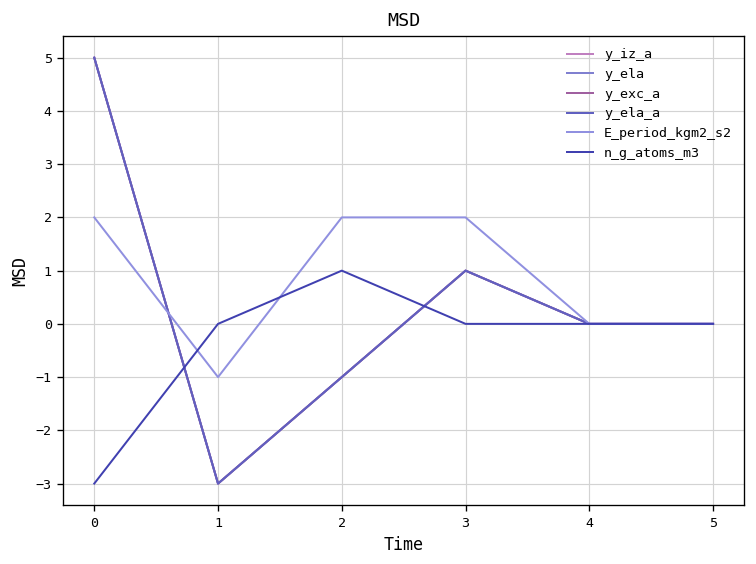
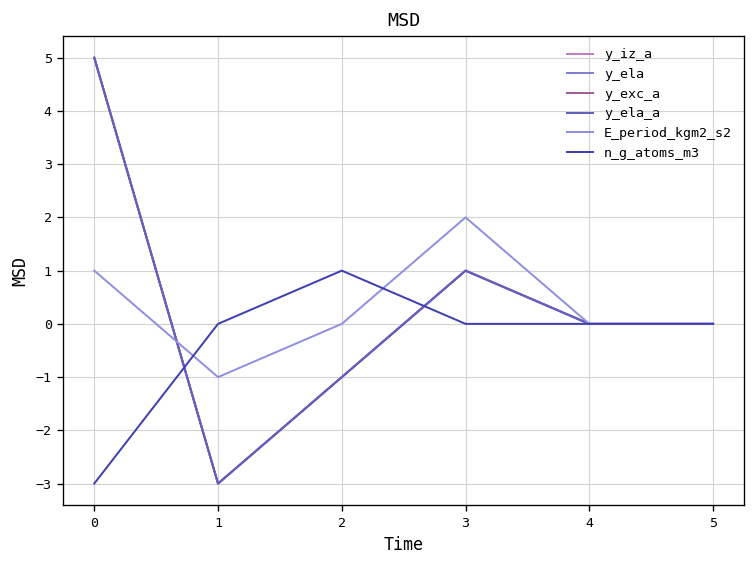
  {
    "E_period_kgm2_s2": {
-     "0": 2,
+     "0": 1,
      "1": -1,
-     "2": 2,
+     "2": 0,
      "3": 2
    }
  }
